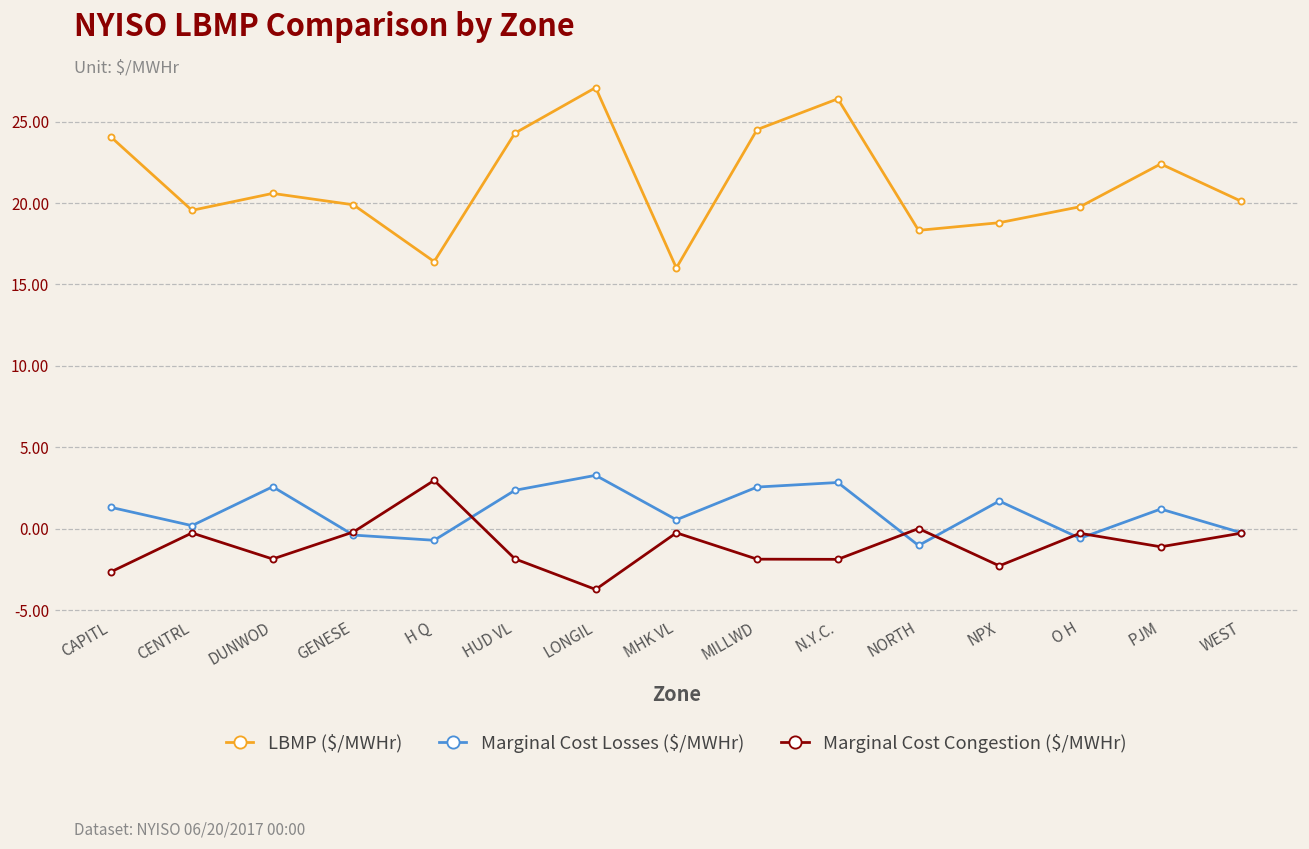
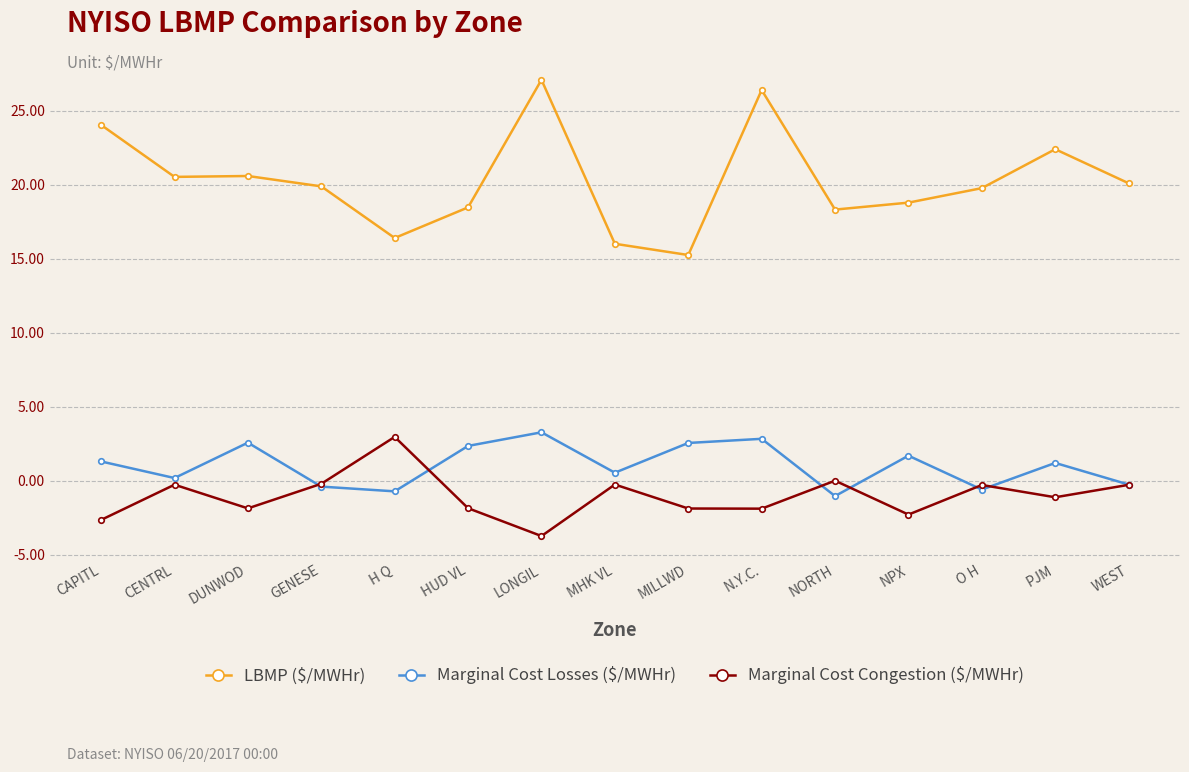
  {
    "LBMP ($/MWHr)": {
      "CAPITL": 24.0,
-     "CENTRL": 19.6,
+     "CENTRL": 20.5,
      "DUNWOD": 20.6,
      "GENESE": 19.9,
      "H Q": 16.4,
-     "HUD VL": 24.3,
+     "HUD VL": 18.5,
      "LONGIL": 27.1,
      "MHK VL": 16.0,
-     "MILLWD": 24.5,
+     "MILLWD": 15.3,
      "N.Y.C.": 26.4,
      "NORTH": 18.3,
      "NPX": 18.8,
      "O H": 19.8,
      "PJM": 22.4,
      "WEST": 20.1
    },
    "Marginal Cost Losses ($/MWHr)": {
      "CAPITL": 1.3,
      "CENTRL": 0.2,
      "DUNWOD": 2.6,
      "GENESE": -0.4,
      "H Q": -0.7,
      "HUD VL": 2.4,
      "LONGIL": 3.3,
      "MHK VL": 0.5,
      "MILLWD": 2.6,
      "N.Y.C.": 2.8,
      "NORTH": -1.0,
      "NPX": 1.7,
      "O H": -0.6,
      "PJM": 1.2
    },
    "Marginal Cost Congestion ($/MWHr)": {
      "CAPITL": -2.7,
      "CENTRL": -0.3,
      "DUNWOD": -1.9,
      "GENESE": -0.2,
      "H Q": 3.0,
      "HUD VL": -1.9,
      "LONGIL": -3.7,
      "MHK VL": -0.3,
      "MILLWD": -1.9,
      "N.Y.C.": -1.9,
      "NORTH": 0.0,
      "NPX": -2.3,
      "O H": -0.3,
      "PJM": -1.1
    }
  }
